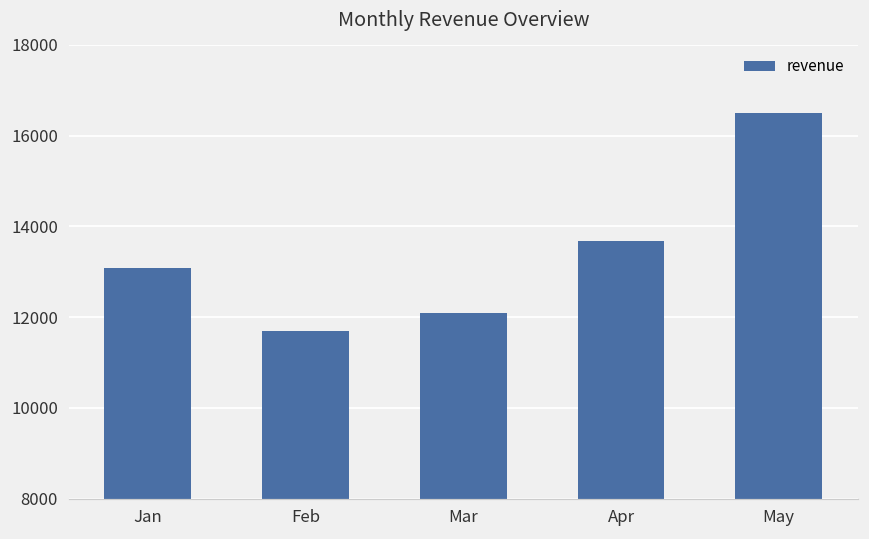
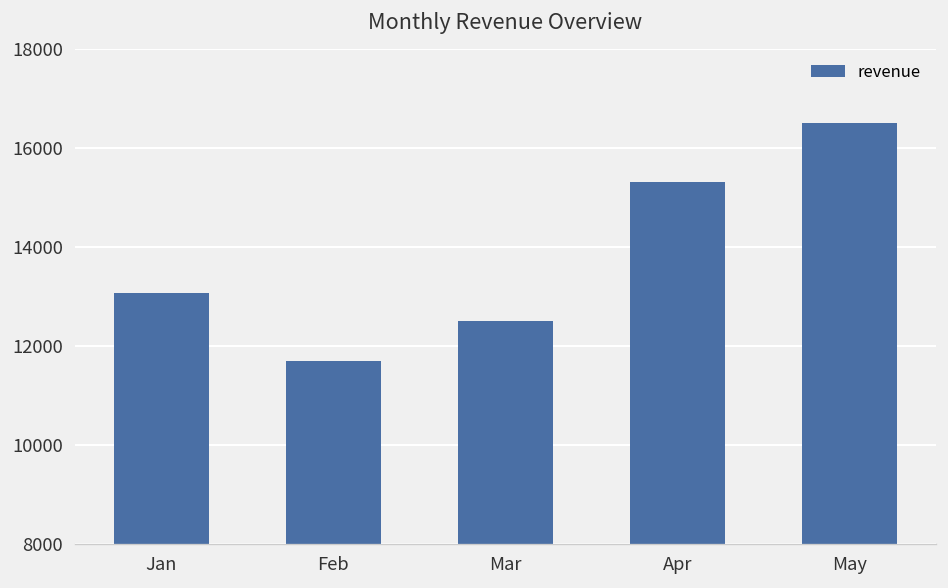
  {
    "Jan": 13100,
    "Feb": 11700,
-   "Mar": 12100,
-   "Apr": 13700,
+   "Mar": 12500,
+   "Apr": 15300,
    "May": 16500
  }
